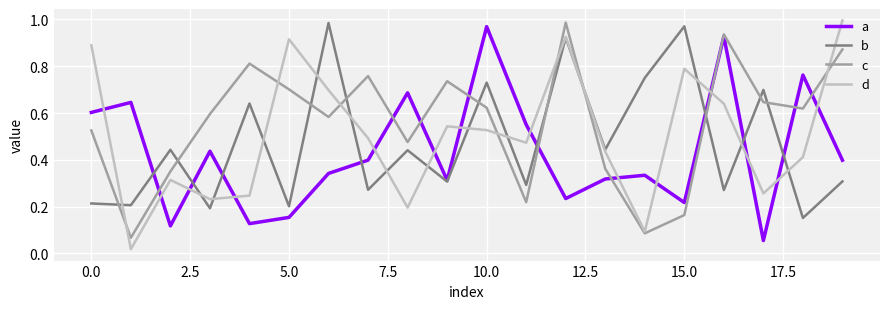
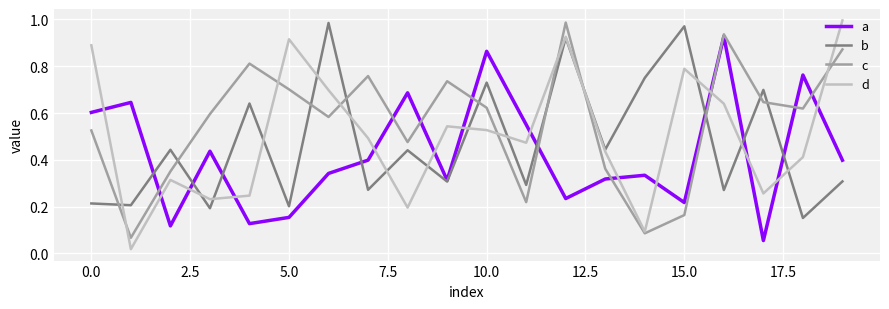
  {
    "a": {
      "0.0": 0.60,
      "5.0": 0.15,
-     "10.0": 0.97,
+     "10.0": 0.86,
      "15.0": 0.22
    }
  }
